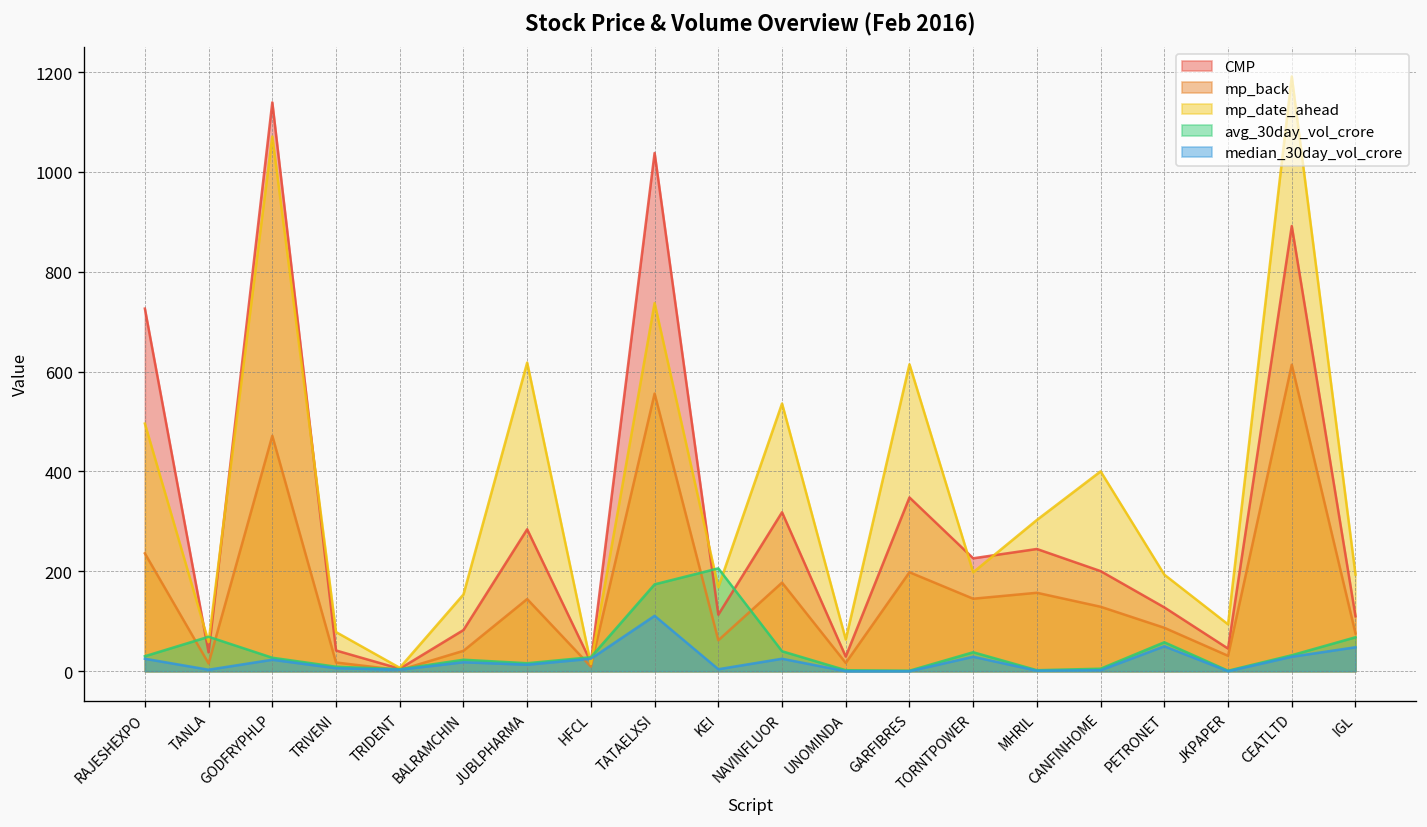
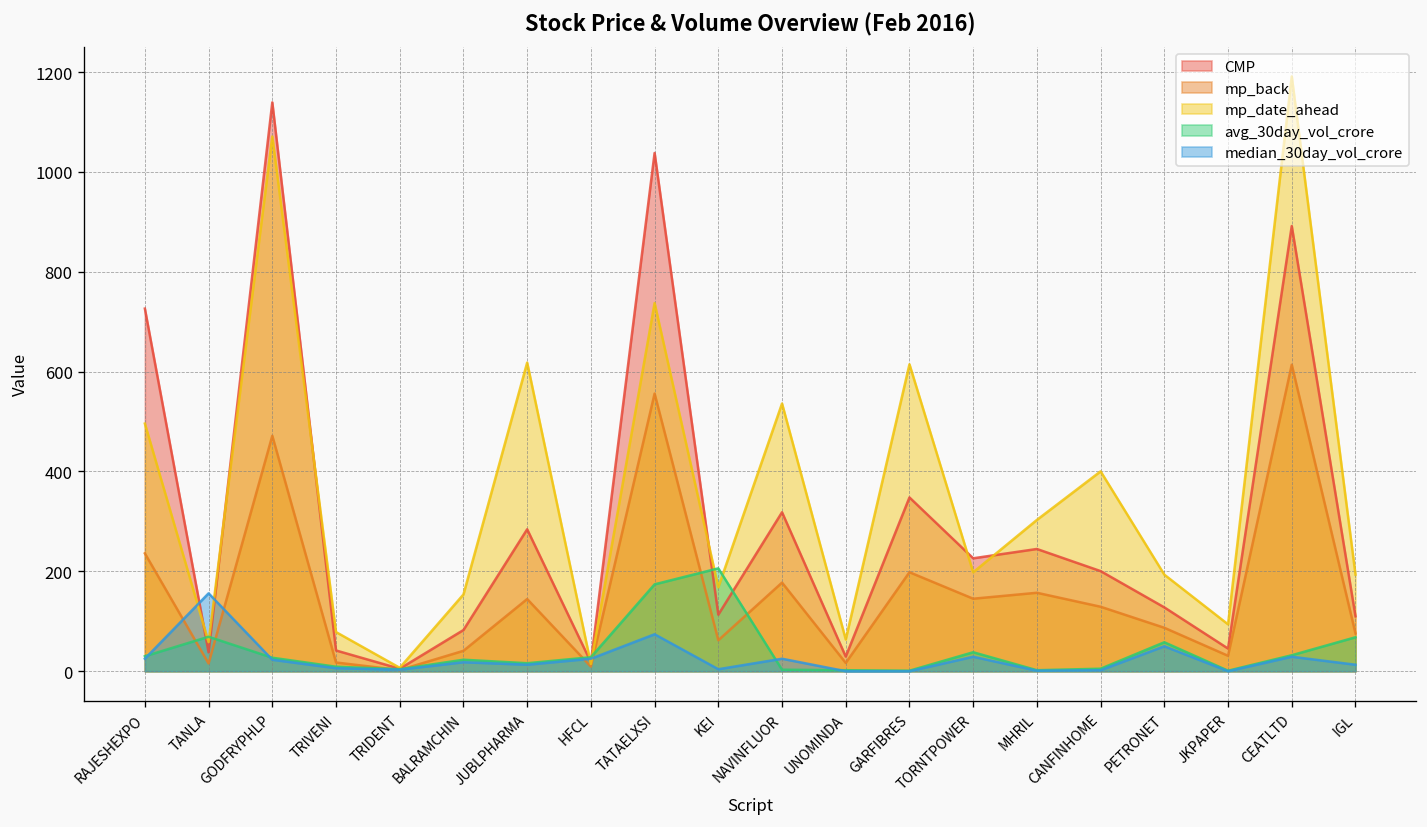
  {
    "avg_30day_vol_crore": {
      "TANLA": 70,
      "TATAELXSI": 170,
      "KEI": 210,
-     "NAVINFLUOR": 40,
+     "NAVINFLUOR": 0,
      "TORNTPOWER": 40,
      "PETRONET": 60,
      "IGL": 70
    },
    "median_30day_vol_crore": {
-     "TANLA": 0,
-     "TATAELXSI": 110,
+     "TANLA": 160,
+     "TATAELXSI": 70,
      "KEI": 0,
      "NAVINFLUOR": 30,
      "TORNTPOWER": 30,
      "PETRONET": 50,
-     "IGL": 50
+     "IGL": 10
    }
  }
